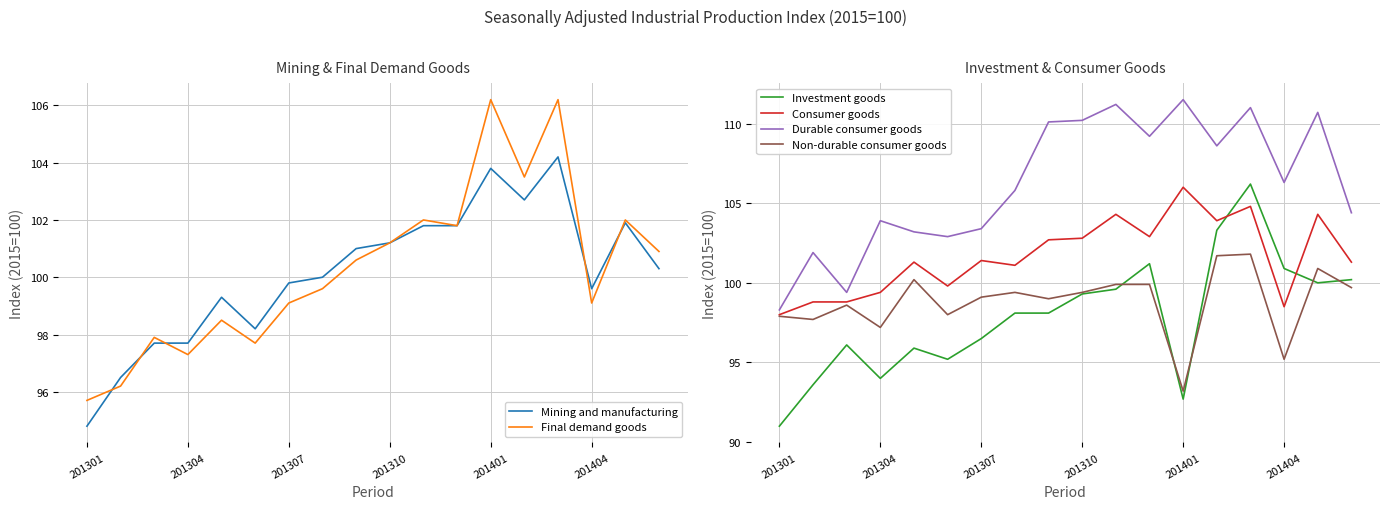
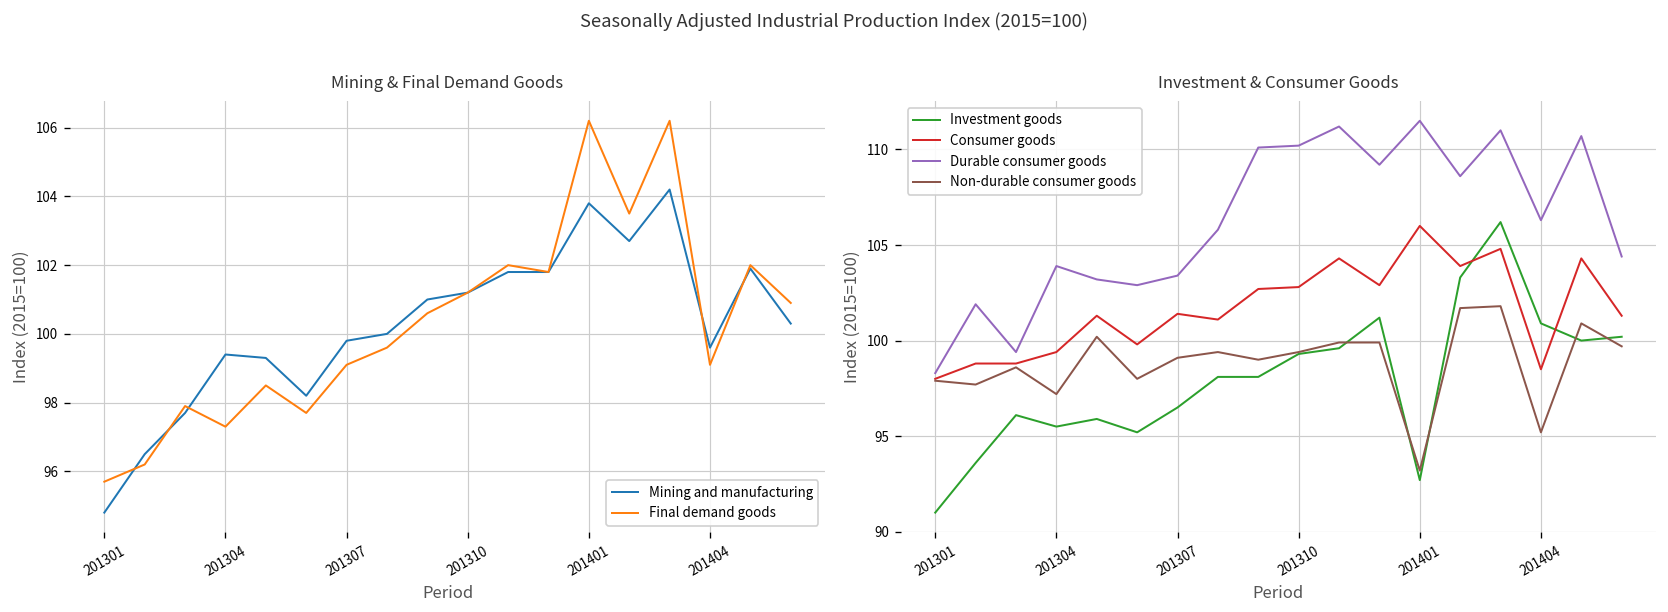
  {
    "Mining & Final Demand Goods": {
      "Mining and manufacturing": {
        "201301": 94.8,
-       "201304": 97.7,
+       "201304": 99.4,
        "201307": 99.8,
        "201401": 103.8,
        "201404": 99.6
      },
      "Final demand goods": {
        "201301": 95.7,
        "201304": 97.3,
        "201307": 99.1,
        "201401": 106.2,
        "201404": 99.1
      }
    },
    "Investment & Consumer Goods": {
      "Investment goods": {
        "201301": 91.0,
-       "201304": 94.0,
+       "201304": 95.5,
        "201307": 96.5,
        "201401": 92.7,
        "201404": 100.9
      },
      "Consumer goods": {
        "201304": 99.4,
        "201307": 101.4,
        "201310": 102.8,
        "201401": 106.0,
        "201404": 98.5
      },
      "Durable consumer goods": {
        "201301": 98.3,
        "201304": 103.9,
        "201307": 103.4,
        "201310": 110.2,
        "201401": 111.5,
        "201404": 106.3
      },
      "Non-durable consumer goods": {
        "201304": 97.2,
        "201307": 99.1,
        "201401": 93.2,
        "201404": 95.2
      }
    }
  }
